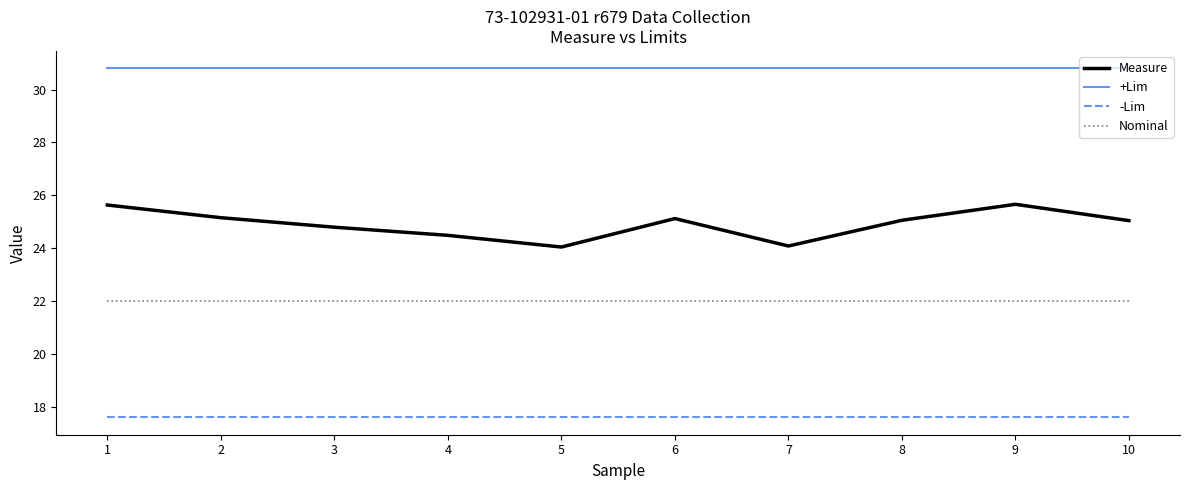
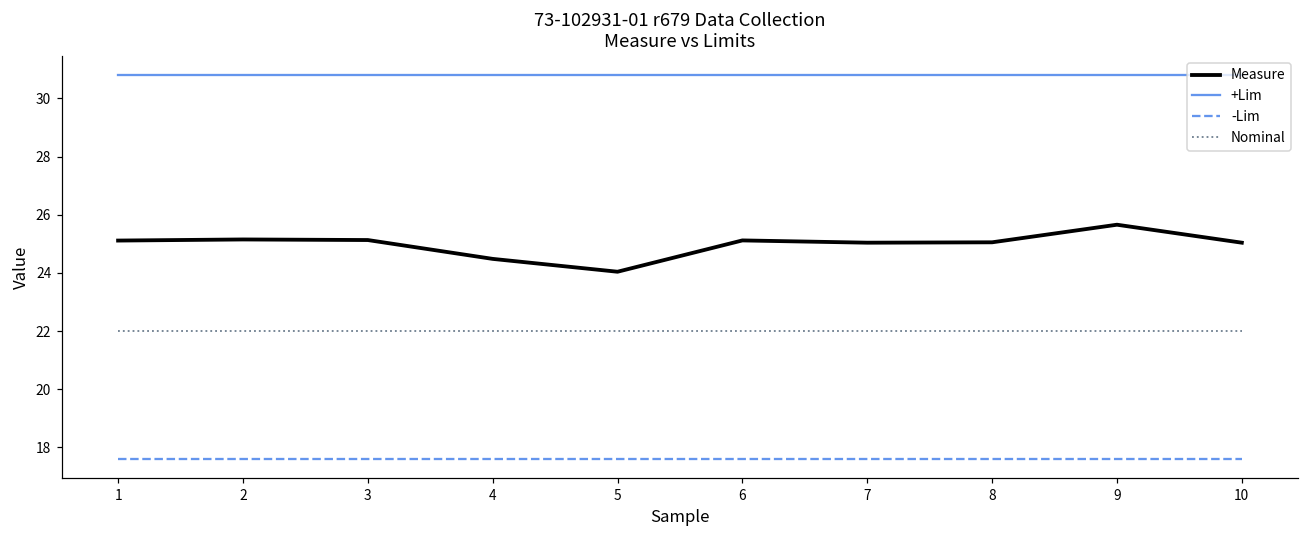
  {
    "Measure": {
-     "1": 25.6,
+     "1": 25.1,
      "2": 25.2,
-     "3": 24.8,
+     "3": 25.1,
      "4": 24.5,
      "5": 24.0,
      "6": 25.1,
-     "7": 24.1,
+     "7": 25.0,
      "8": 25.1,
      "9": 25.7,
      "10": 25.0
    },
    "Nominal": {
      "1": 22.0,
      "2": 22.0,
      "3": 22.0,
      "4": 22.0,
      "5": 22.0,
      "6": 22.0,
      "7": 22.0,
      "8": 22.0,
      "9": 22.0,
      "10": 22.0
    }
  }
